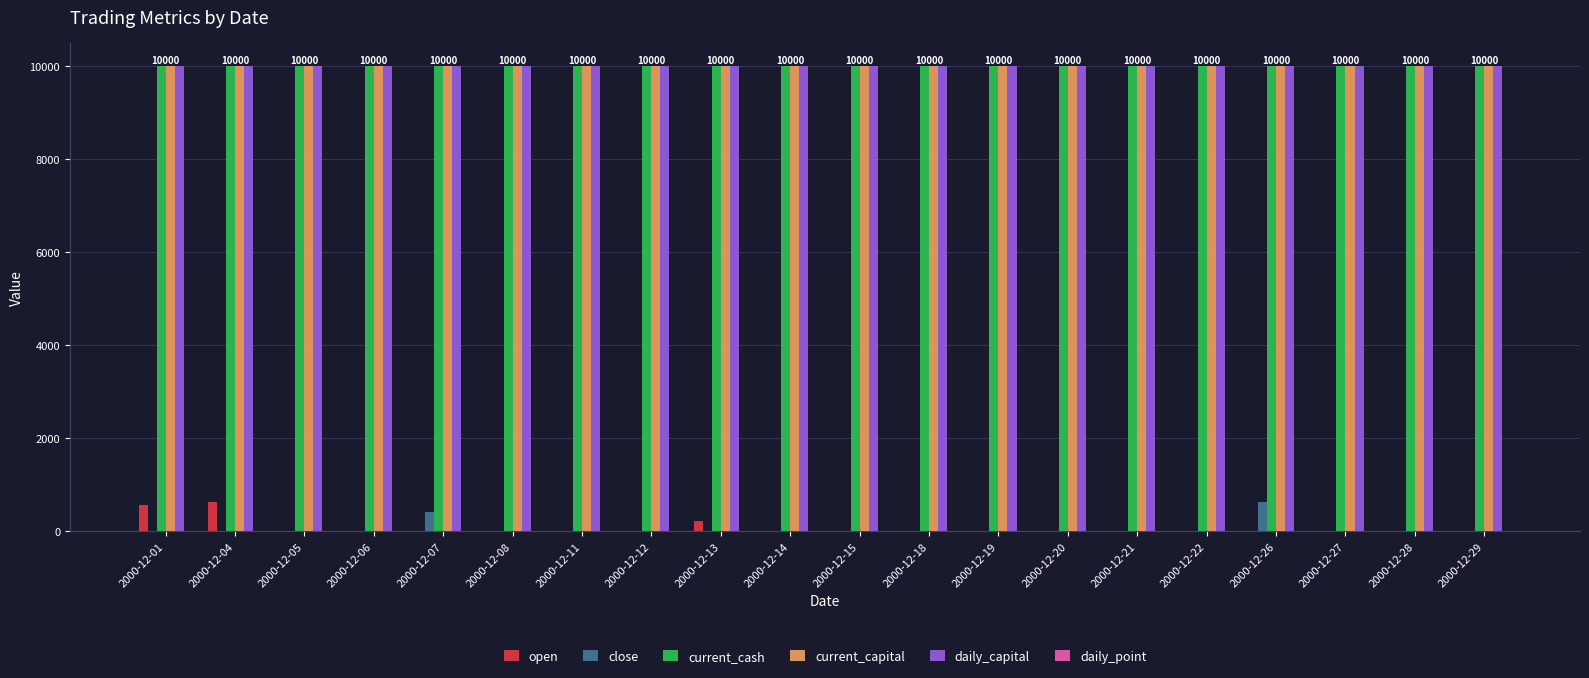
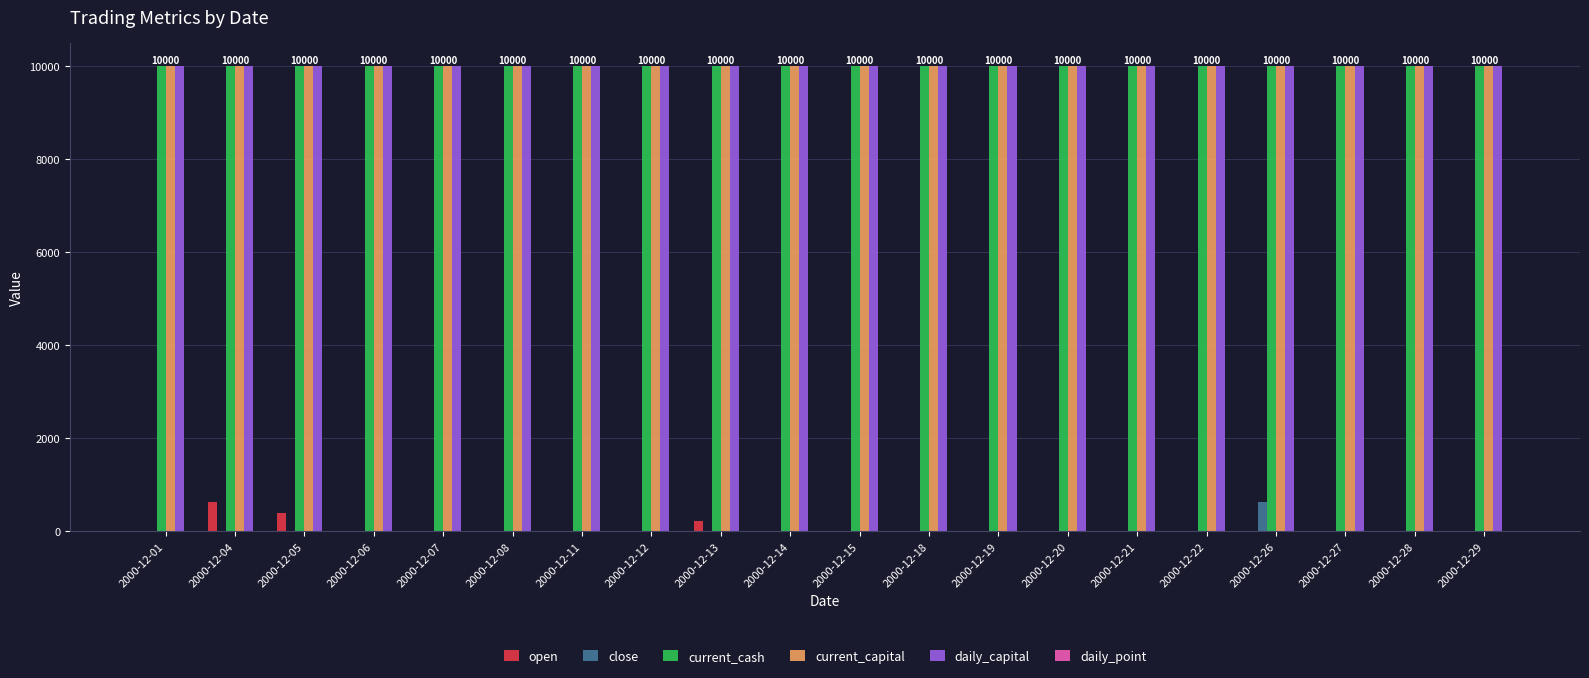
  {
    "open": {
-     "2000-12-01": 600,
+     "2000-12-01": 0,
      "2000-12-04": 600,
-     "2000-12-05": 0,
+     "2000-12-05": 400,
      "2000-12-13": 200
    },
    "close": {
-     "2000-12-07": 400,
+     "2000-12-07": 0,
      "2000-12-26": 600
    },
    "current_cash": {
      "2000-12-01": 10000,
      "2000-12-04": 10000,
      "2000-12-05": 10000,
      "2000-12-06": 10000,
      "2000-12-07": 10000,
      "2000-12-08": 10000,
      "2000-12-11": 10000,
      "2000-12-12": 10000,
      "2000-12-13": 10000,
      "2000-12-14": 10000,
      "2000-12-15": 10000,
      "2000-12-18": 10000,
      "2000-12-19": 10000,
      "2000-12-20": 10000,
      "2000-12-21": 10000,
      "2000-12-22": 10000,
      "2000-12-26": 10000,
      "2000-12-27": 10000,
      "2000-12-28": 10000,
      "2000-12-29": 10000
    },
    "current_capital": {
      "2000-12-01": 10000,
      "2000-12-04": 10000,
      "2000-12-05": 10000,
      "2000-12-06": 10000,
      "2000-12-07": 10000,
      "2000-12-08": 10000,
      "2000-12-11": 10000,
      "2000-12-12": 10000,
      "2000-12-13": 10000,
      "2000-12-14": 10000,
      "2000-12-15": 10000,
      "2000-12-18": 10000,
      "2000-12-19": 10000,
      "2000-12-20": 10000,
      "2000-12-21": 10000,
      "2000-12-22": 10000,
      "2000-12-26": 10000,
      "2000-12-27": 10000,
      "2000-12-28": 10000,
      "2000-12-29": 10000
    },
    "daily_capital": {
      "2000-12-01": 10000,
      "2000-12-04": 10000,
      "2000-12-05": 10000,
      "2000-12-06": 10000,
      "2000-12-07": 10000,
      "2000-12-08": 10000,
      "2000-12-11": 10000,
      "2000-12-12": 10000,
      "2000-12-13": 10000,
      "2000-12-14": 10000,
      "2000-12-15": 10000,
      "2000-12-18": 10000,
      "2000-12-19": 10000,
      "2000-12-20": 10000,
      "2000-12-21": 10000,
      "2000-12-22": 10000,
      "2000-12-26": 10000,
      "2000-12-27": 10000,
      "2000-12-28": 10000,
      "2000-12-29": 10000
    },
    "daily_point": {
      "2000-12-01": 0,
      "2000-12-04": 0,
      "2000-12-05": 0,
      "2000-12-06": 0,
      "2000-12-07": 0,
      "2000-12-08": 0,
      "2000-12-11": 0,
      "2000-12-12": 0,
      "2000-12-13": 0,
      "2000-12-14": 0,
      "2000-12-15": 0,
      "2000-12-18": 0,
      "2000-12-19": 0,
      "2000-12-20": 0,
      "2000-12-21": 0,
      "2000-12-22": 0,
      "2000-12-26": 0,
      "2000-12-27": 0,
      "2000-12-28": 0,
      "2000-12-29": 0
    }
  }
